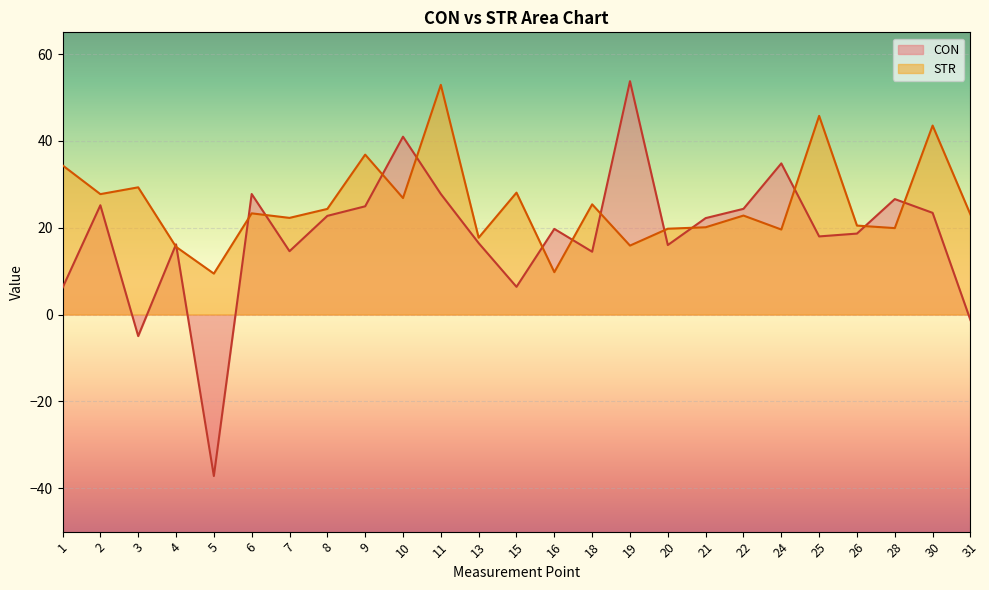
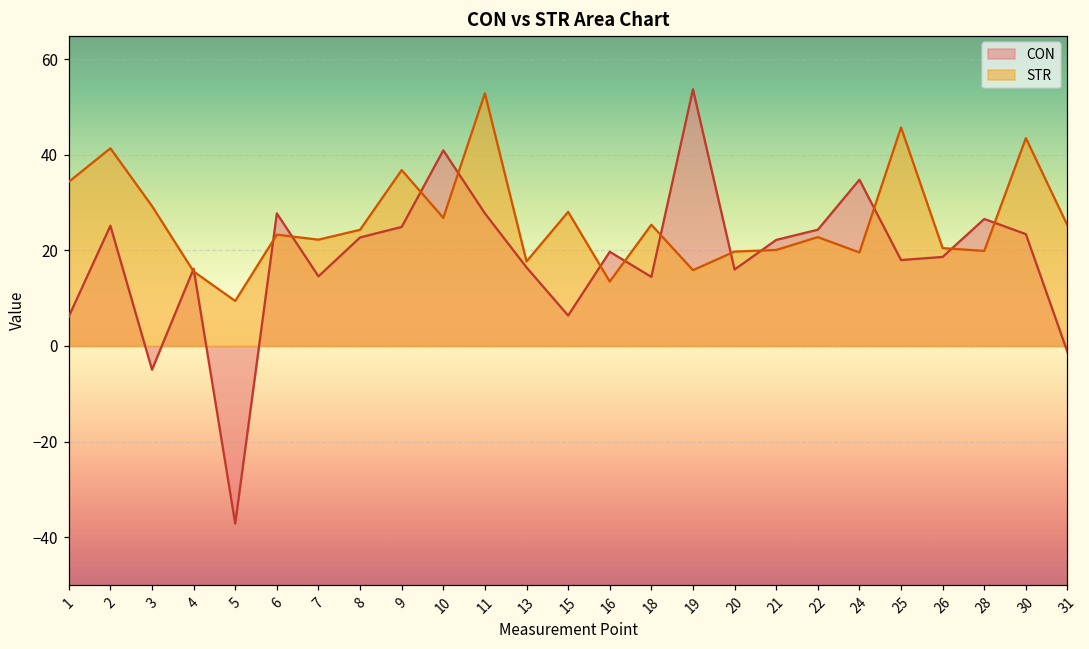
  {
    "STR": {
      "1": 34,
-     "2": 28,
+     "2": 41,
      "3": 29,
      "5": 9,
      "6": 23,
      "7": 22,
      "8": 24,
      "9": 37,
      "10": 27,
      "11": 53,
      "13": 18,
      "15": 28,
-     "16": 10,
+     "16": 13,
      "18": 25,
      "19": 16,
      "20": 20,
      "21": 20,
      "22": 23,
      "24": 20,
      "25": 46,
      "26": 20,
      "28": 20,
      "30": 44,
-     "31": 23
+     "31": 25
    }
  }
